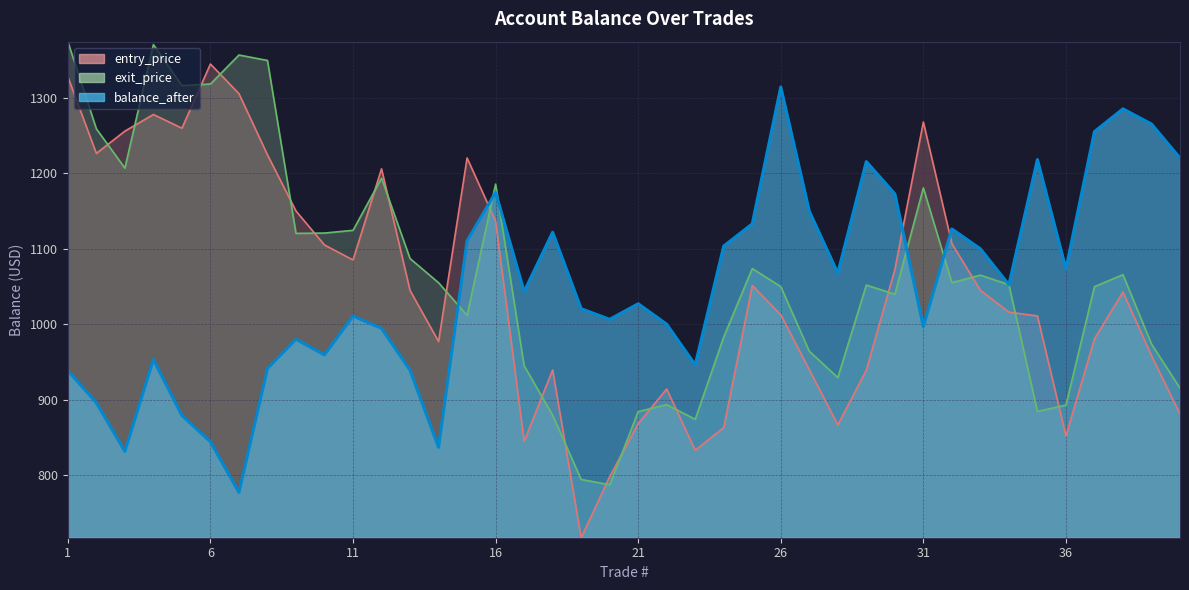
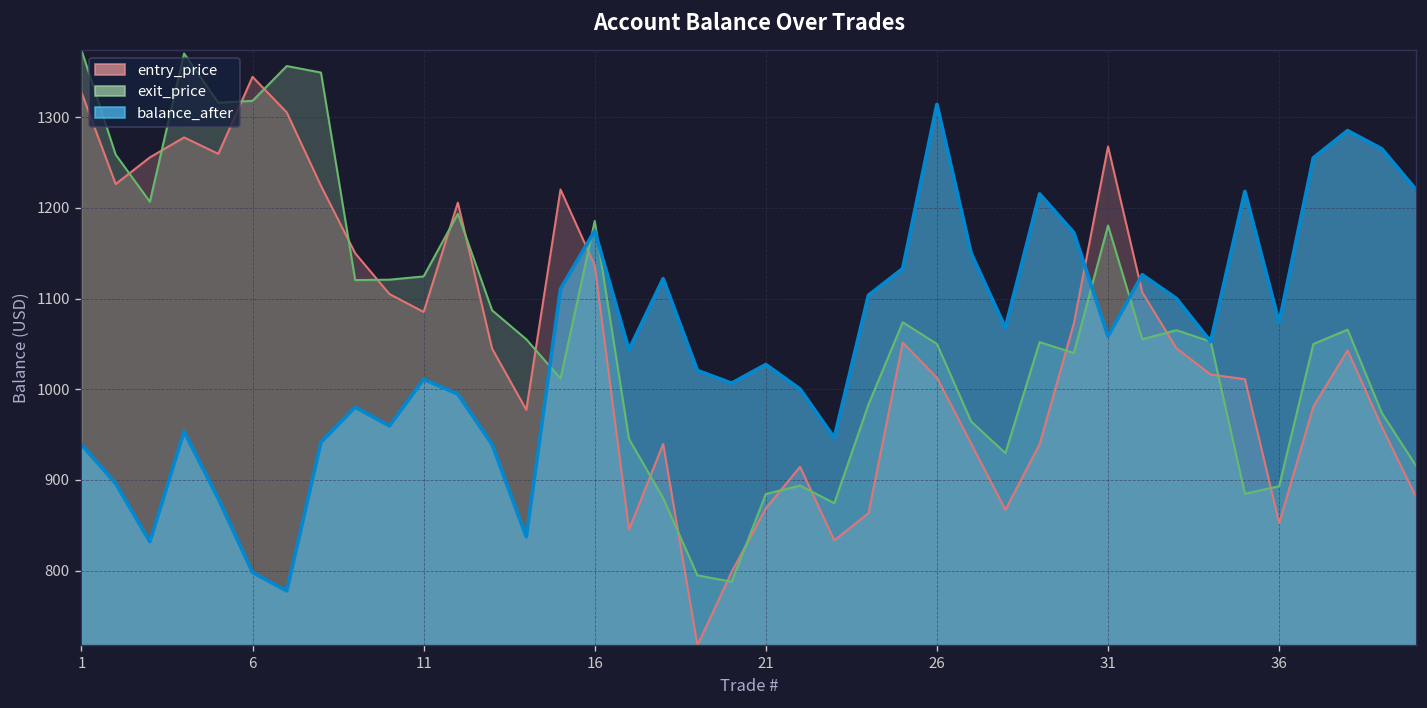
  {
    "balance_after": {
      "1": 940,
-     "6": 840,
+     "6": 800,
      "11": 1010,
      "16": 1170,
      "21": 1030,
      "26": 1310,
-     "31": 1000,
+     "31": 1060,
      "36": 1070
    }
  }
